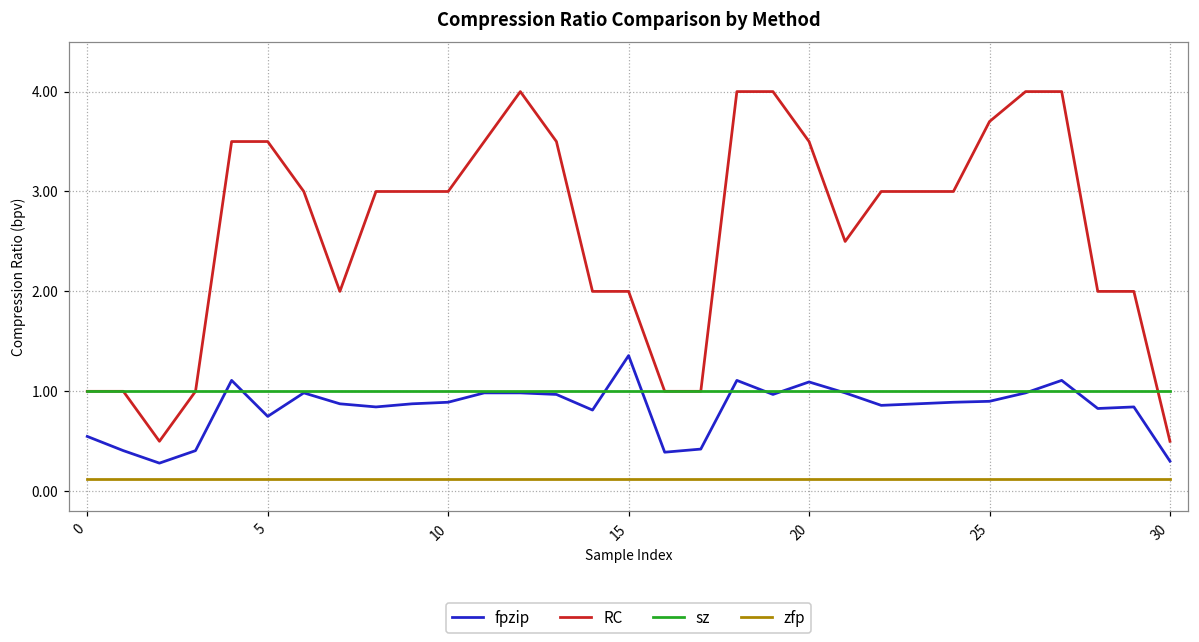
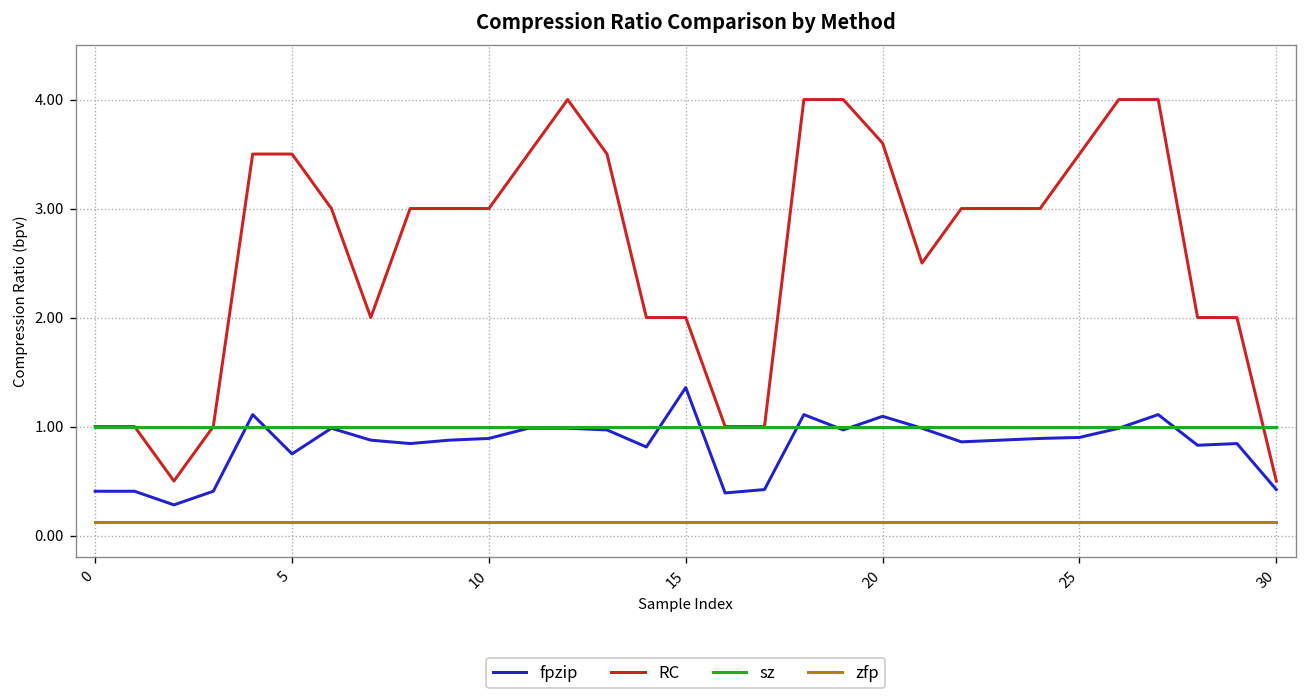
  {
    "fpzip": {
-     "0": 0.5,
+     "0": 0.4,
      "5": 0.7,
      "10": 0.9,
      "15": 1.4,
      "20": 1.1,
      "25": 0.9,
-     "30": 0.3
+     "30": 0.4
    },
    "RC": {
      "5": 3.5,
      "10": 3.0,
      "15": 2.0,
-     "20": 3.5,
-     "25": 3.7,
+     "20": 3.6,
+     "25": 3.5,
      "30": 0.5
    },
    "sz": {
      "5": 1.0,
      "10": 1.0,
      "15": 1.0,
      "20": 1.0,
      "25": 1.0,
      "30": 1.0
    },
    "zfp": {
      "0": 0.1,
      "5": 0.1,
      "10": 0.1,
      "15": 0.1,
      "20": 0.1,
      "25": 0.1,
      "30": 0.1
    }
  }
